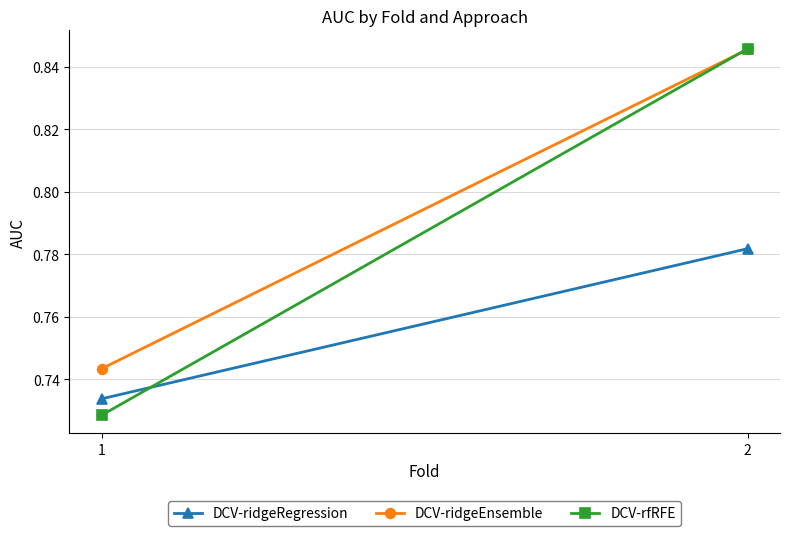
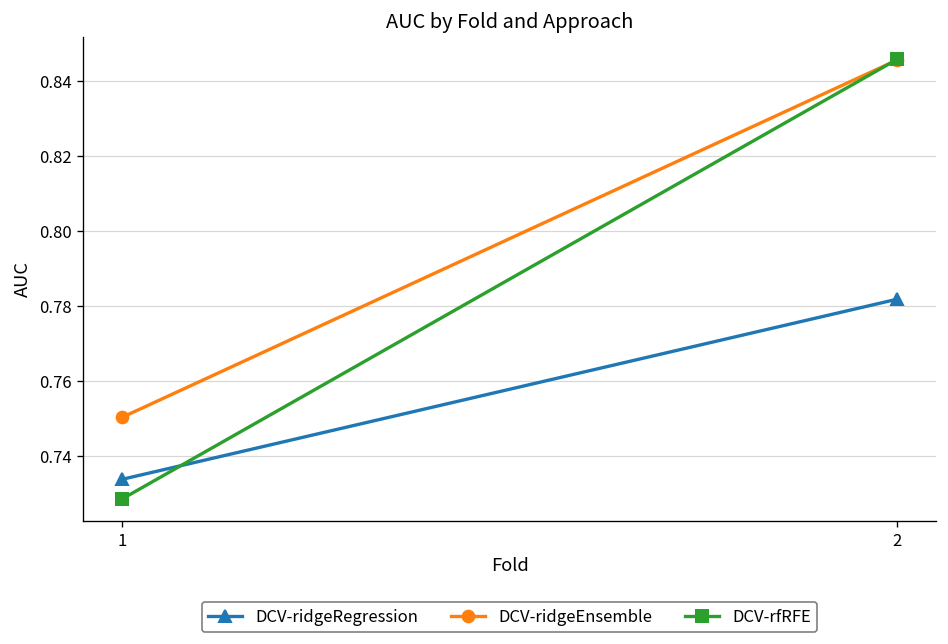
  {
    "DCV-ridgeRegression": {
      "1": 0.734,
      "2": 0.782
    },
    "DCV-ridgeEnsemble": {
-     "1": 0.743
+     "1": 0.750
    },
    "DCV-rfRFE": {
      "1": 0.729
    }
  }
